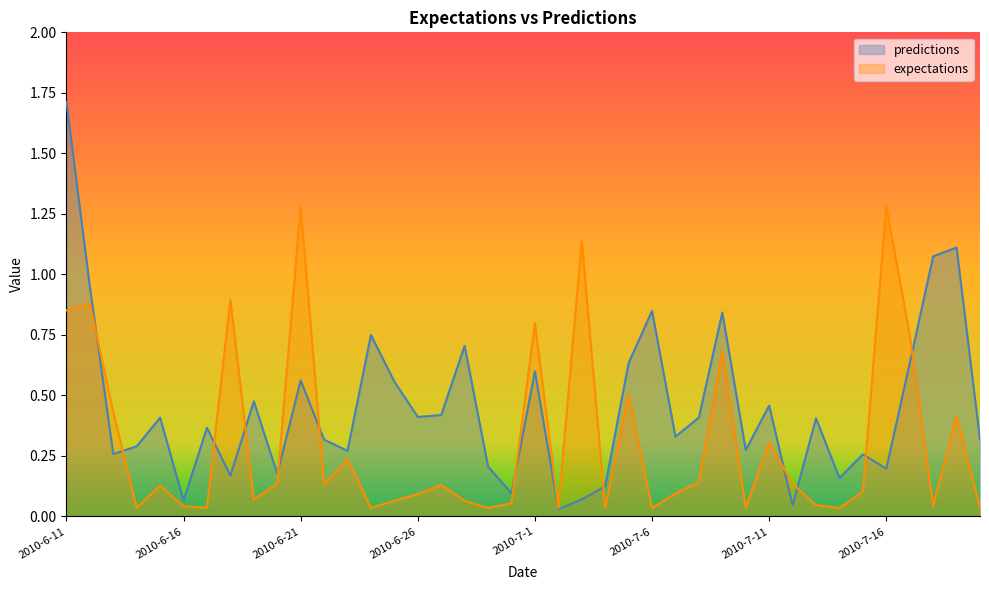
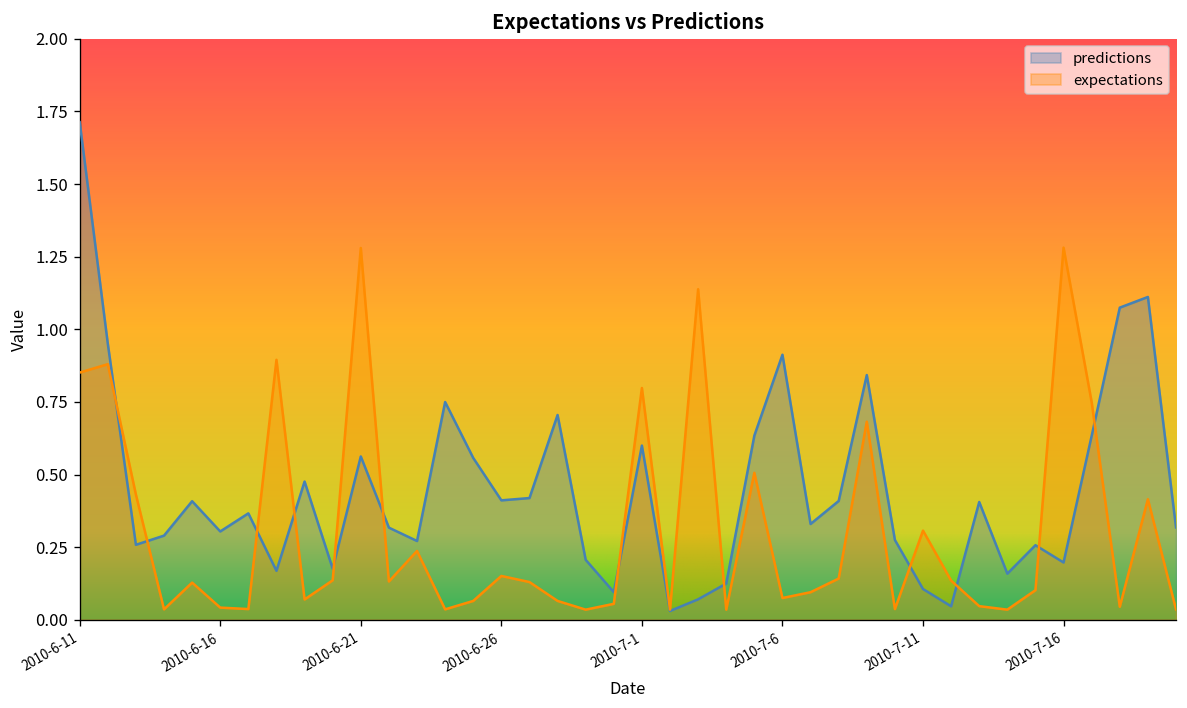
  {
    "predictions": {
      "2010-6-11": 1.71,
-     "2010-6-16": 0.07,
+     "2010-6-16": 0.30,
      "2010-6-21": 0.56,
      "2010-6-26": 0.41,
      "2010-7-1": 0.60,
-     "2010-7-6": 0.85,
-     "2010-7-11": 0.46,
+     "2010-7-6": 0.91,
+     "2010-7-11": 0.11,
      "2010-7-16": 0.20
    },
    "expectations": {
      "2010-6-11": 0.85,
      "2010-6-16": 0.04,
      "2010-6-21": 1.28,
-     "2010-6-26": 0.09,
+     "2010-6-26": 0.15,
      "2010-7-1": 0.80,
-     "2010-7-6": 0.03,
+     "2010-7-6": 0.07,
      "2010-7-11": 0.31,
      "2010-7-16": 1.28
    }
  }
